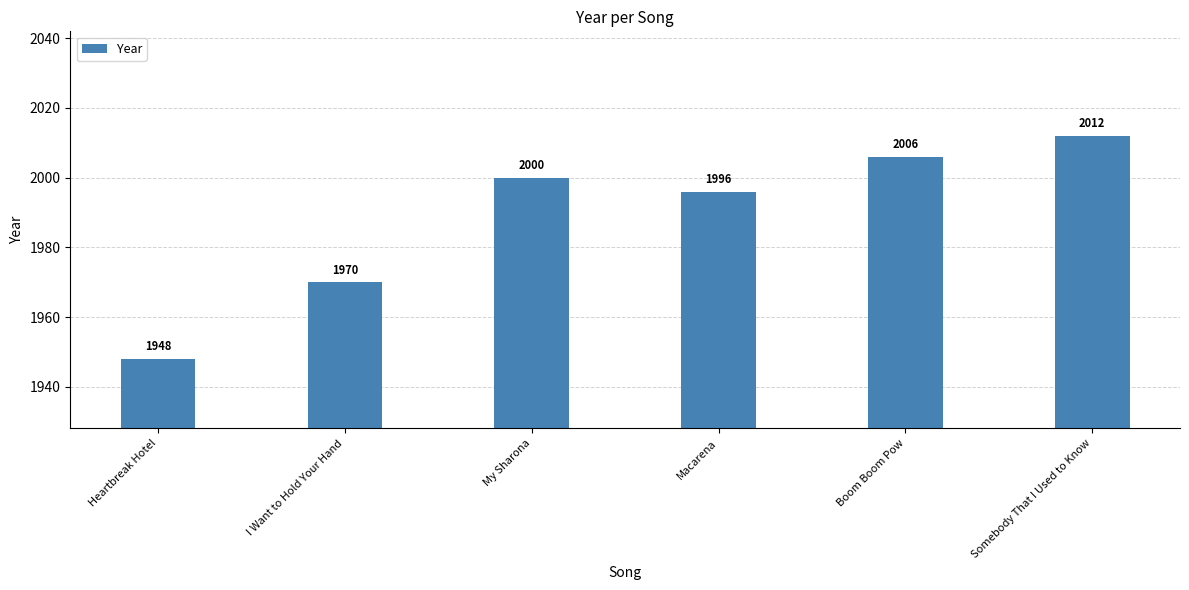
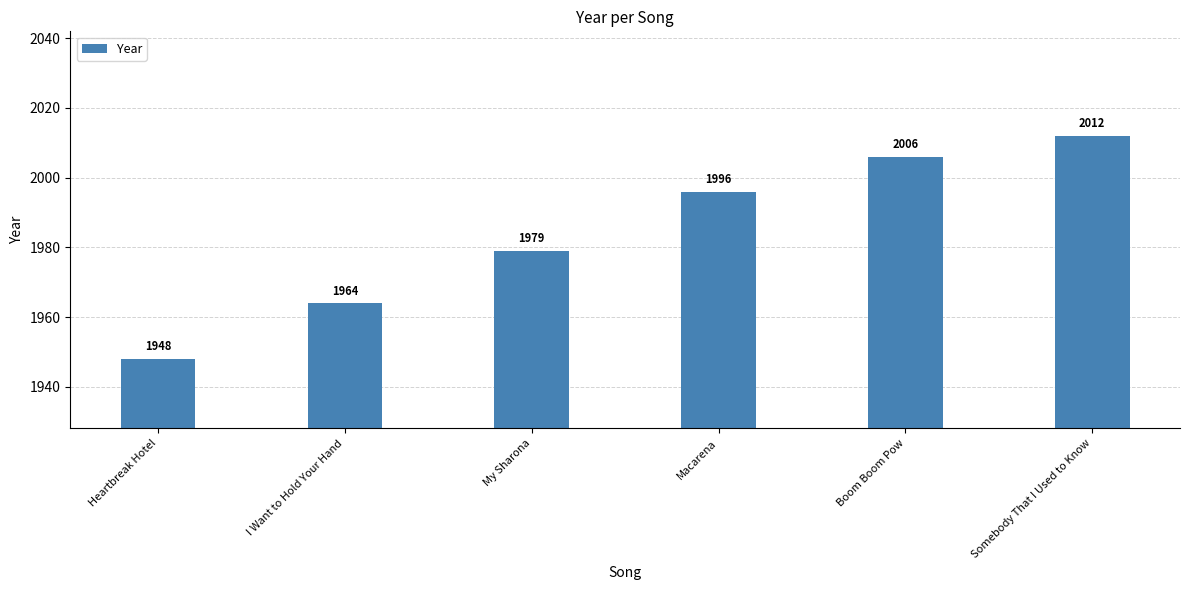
  {
    "Heartbreak Hotel": 1948,
-   "I Want to Hold Your Hand": 1970,
-   "My Sharona": 2000,
+   "I Want to Hold Your Hand": 1964,
+   "My Sharona": 1979,
    "Macarena": 1996,
    "Boom Boom Pow": 2006,
    "Somebody That I Used to Know": 2012
  }
